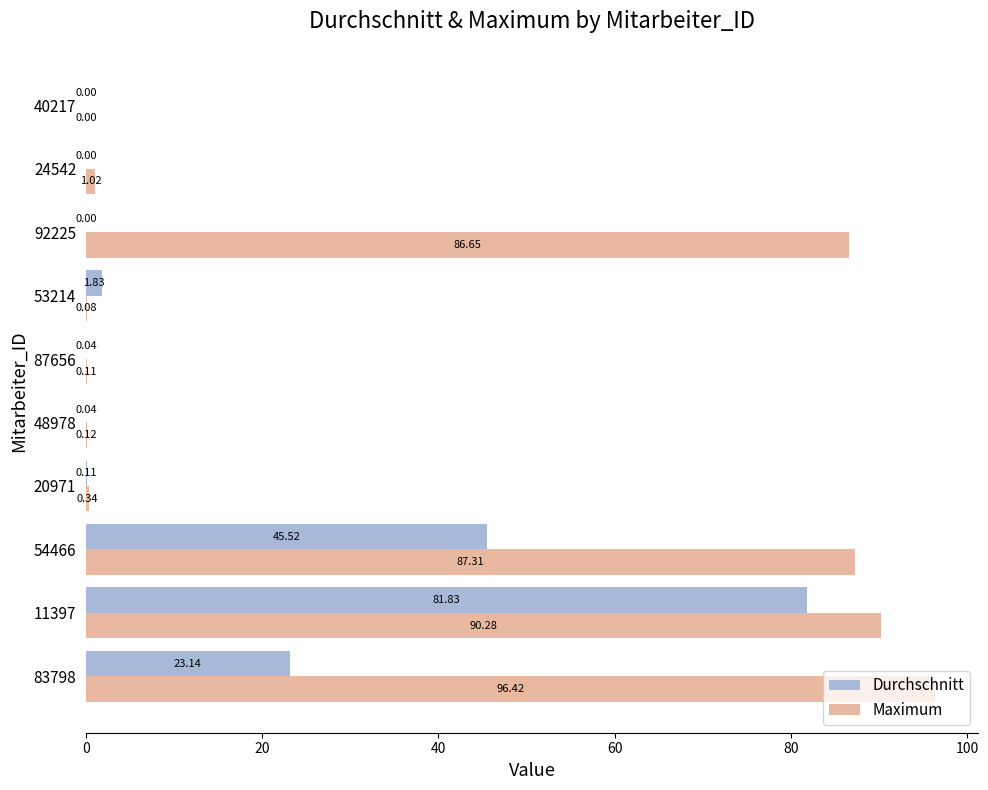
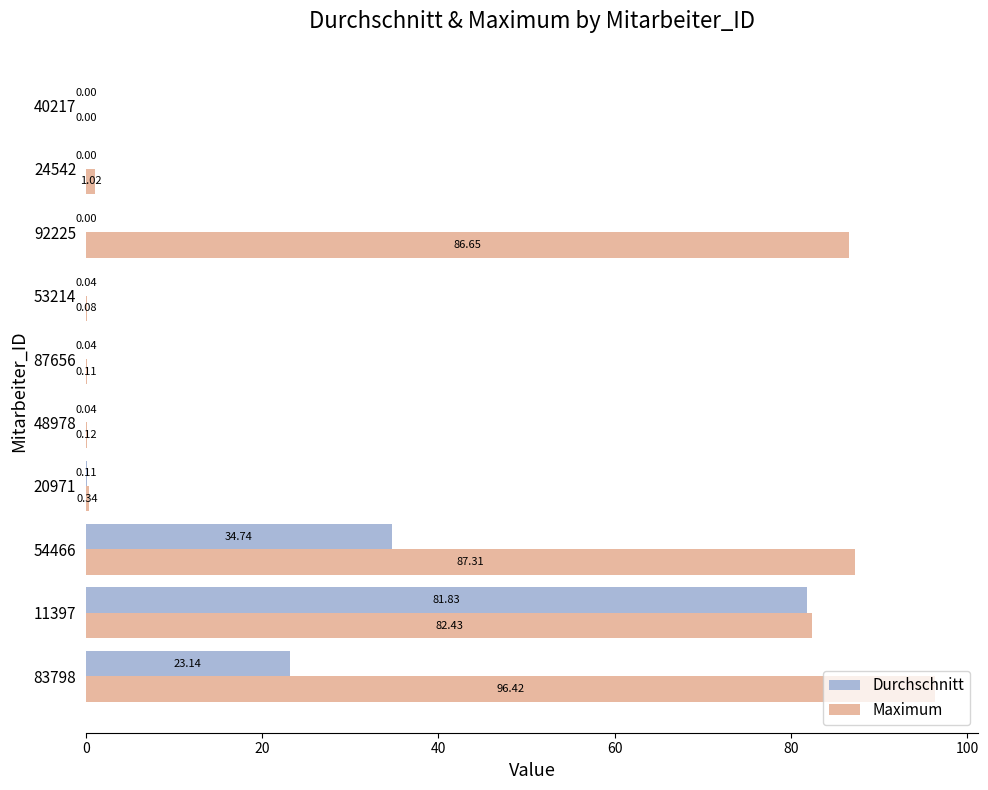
  {
    "Durchschnitt": {
      "40217": 0.00,
      "24542": 0.00,
      "92225": 0.00,
-     "53214": 1.83,
+     "53214": 0.04,
      "87656": 0.04,
      "48978": 0.04,
      "20971": 0.11,
-     "54466": 45.52,
+     "54466": 34.74,
      "11397": 81.83,
      "83798": 23.14
    },
    "Maximum": {
      "40217": 0.00,
      "24542": 1.02,
      "92225": 86.65,
      "53214": 0.08,
      "87656": 0.11,
      "48978": 0.12,
      "20971": 0.34,
      "54466": 87.31,
-     "11397": 90.28
+     "11397": 82.43
    }
  }
